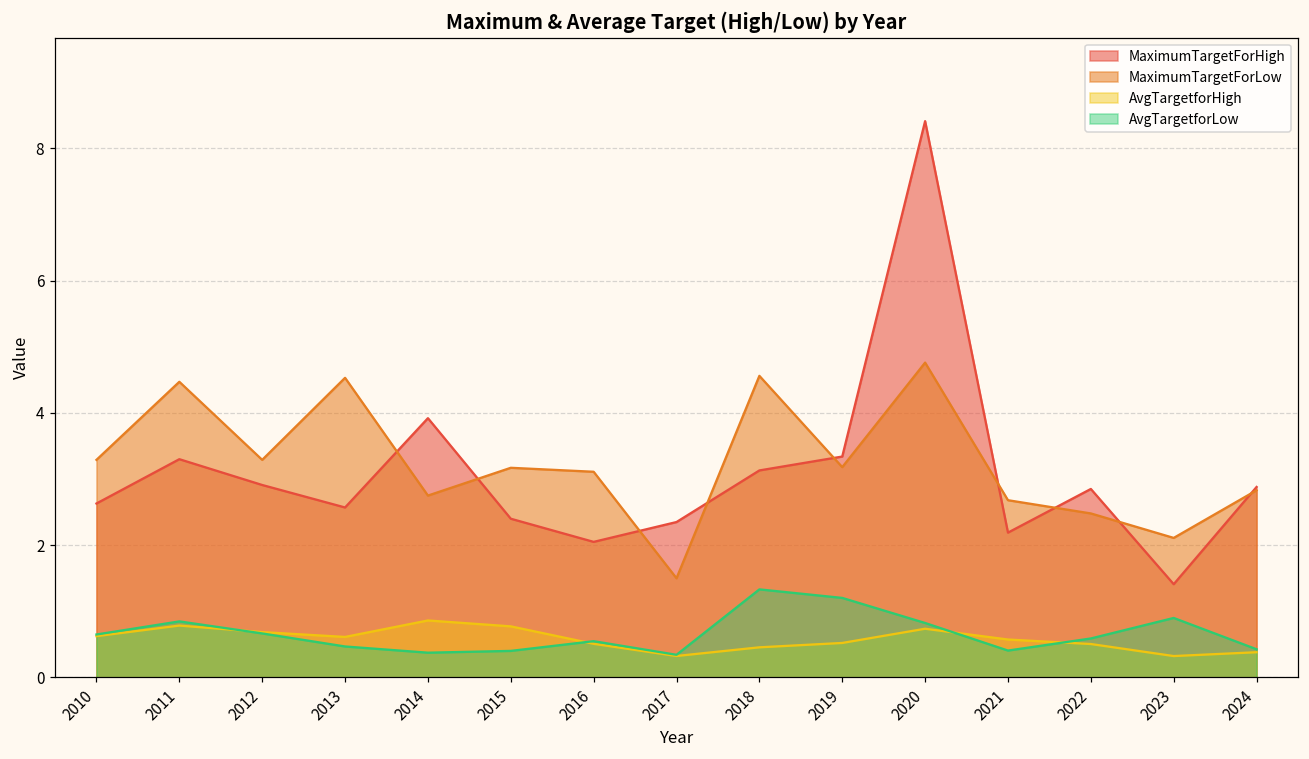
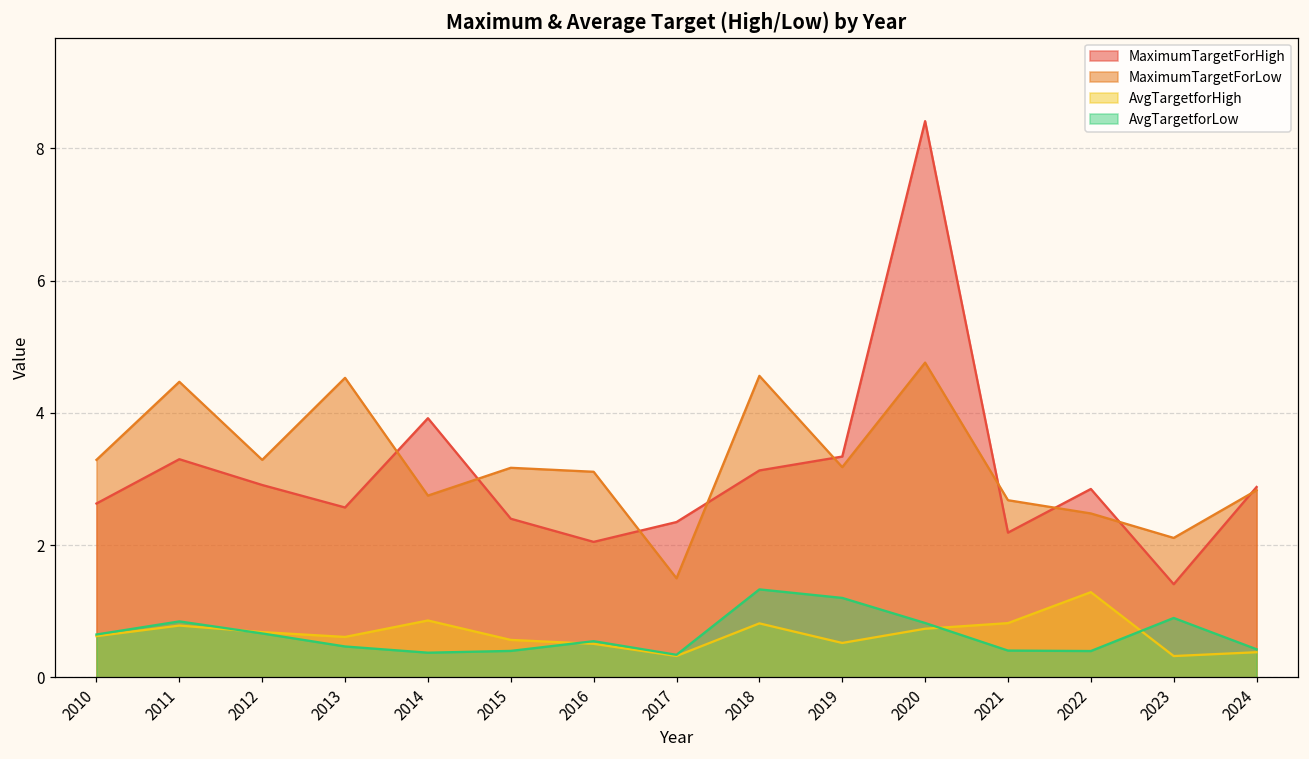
  {
    "AvgTargetforHigh": {
      "2011": 0.8,
      "2013": 0.6,
      "2014": 0.9,
-     "2015": 0.8,
-     "2018": 0.5,
+     "2015": 0.6,
+     "2018": 0.8,
      "2019": 0.5,
      "2020": 0.7,
-     "2021": 0.6,
-     "2022": 0.5,
+     "2021": 0.8,
+     "2022": 1.3,
      "2023": 0.3,
      "2024": 0.4
    },
    "AvgTargetforLow": {
      "2011": 0.8,
      "2013": 0.5,
      "2014": 0.4,
      "2015": 0.4,
      "2018": 1.3,
      "2019": 1.2,
      "2020": 0.8,
      "2021": 0.4,
-     "2022": 0.6,
+     "2022": 0.4,
      "2023": 0.9,
      "2024": 0.4
    }
  }
